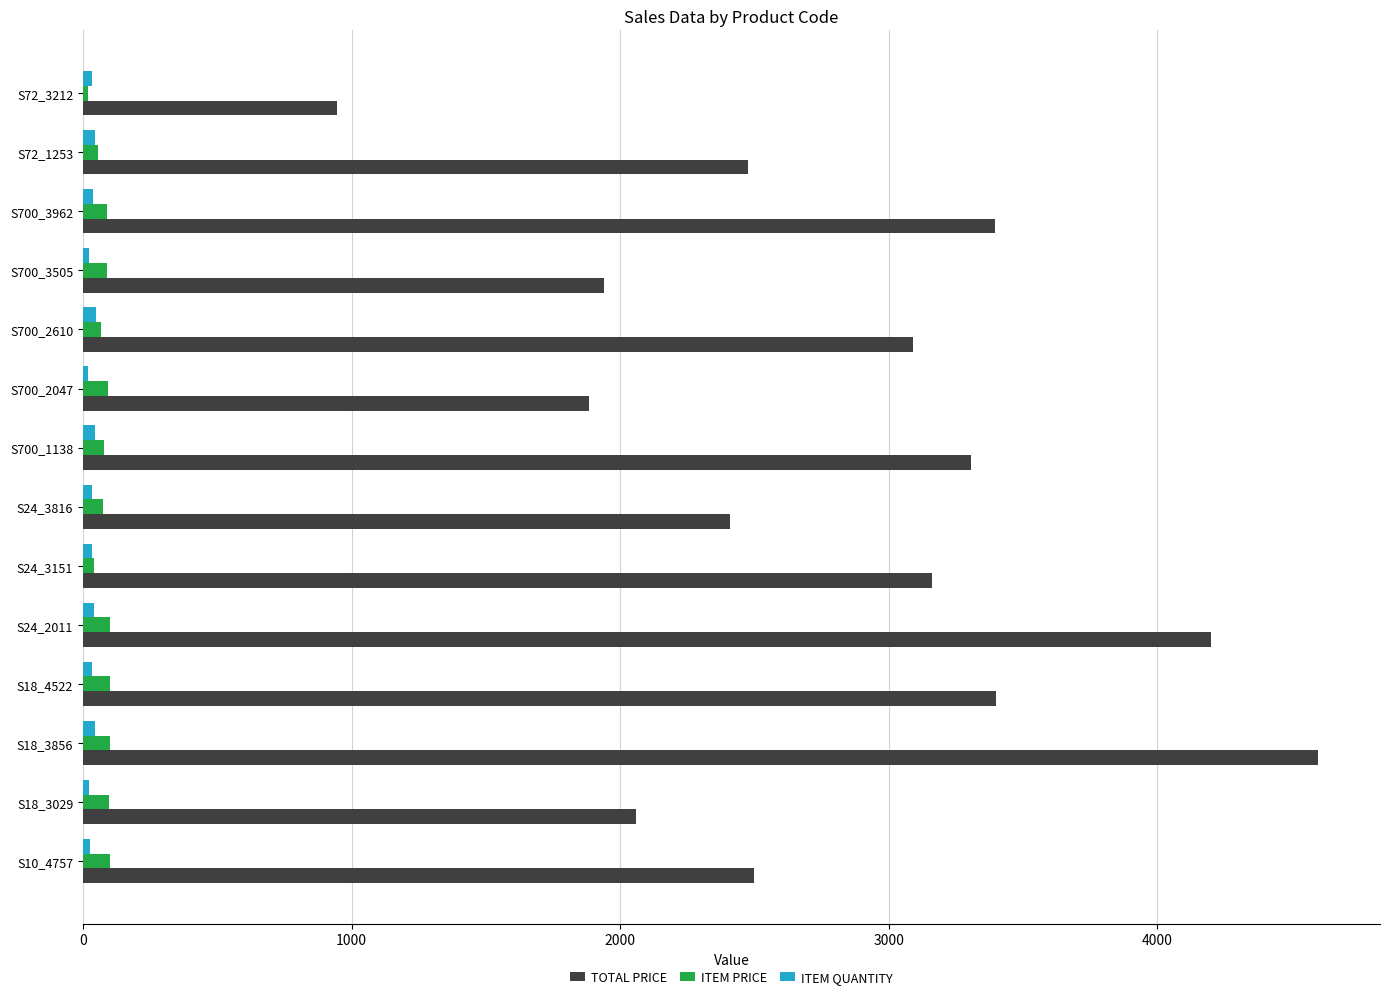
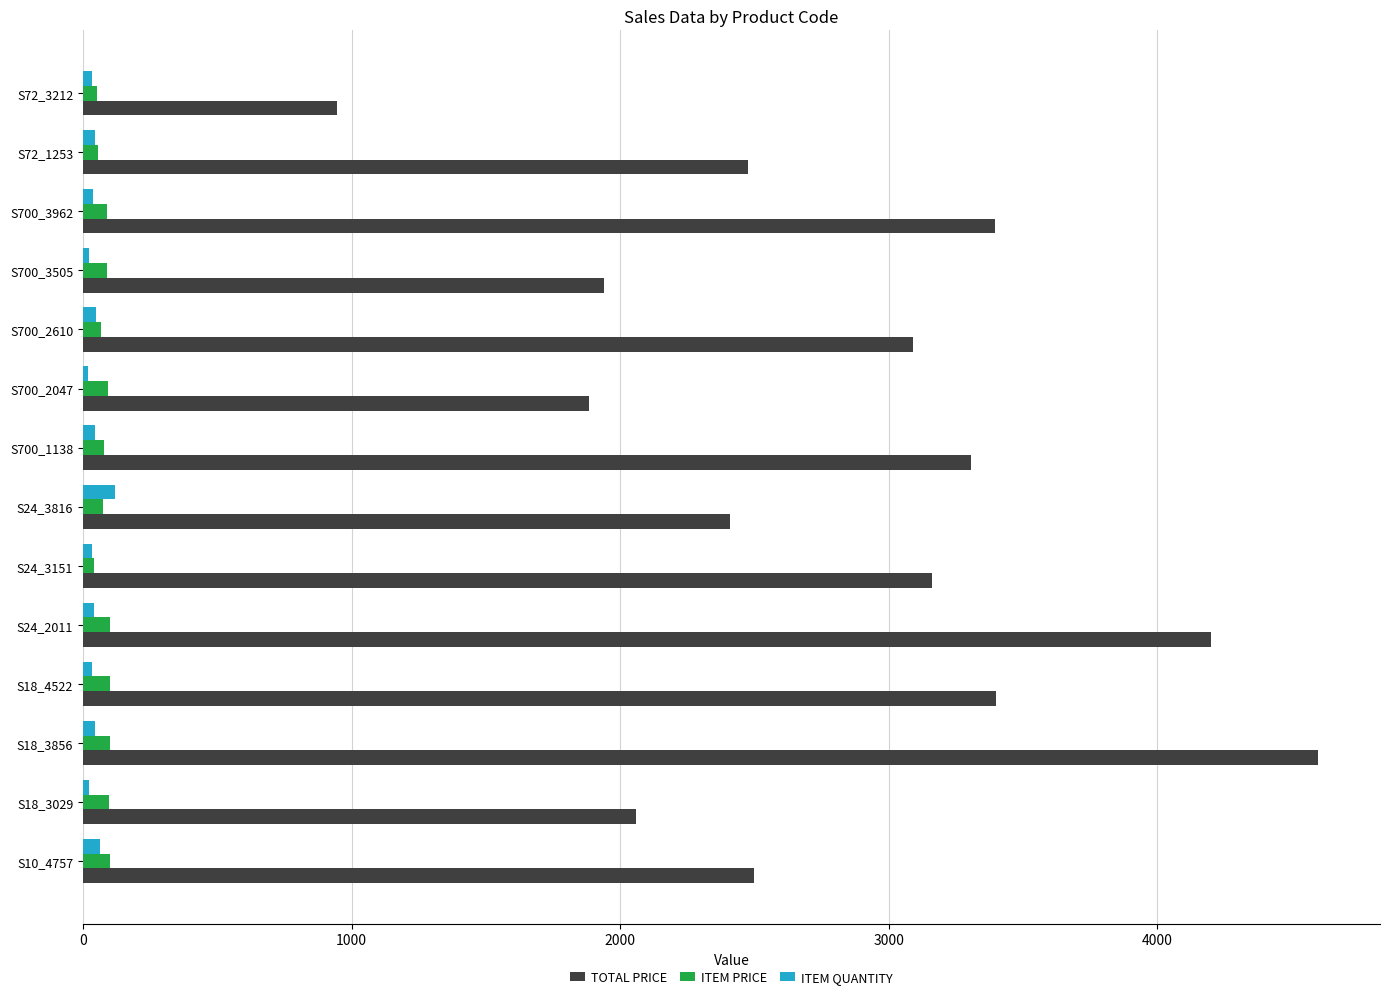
  {
    "TOTAL PRICE": {
      "S72_3212": 950,
      "S72_1253": 2480,
      "S700_3962": 3400,
      "S700_3505": 1940,
      "S700_2610": 3090,
      "S700_2047": 1880,
      "S700_1138": 3310,
      "S24_3816": 2410,
      "S24_3151": 3160,
      "S24_2011": 4200,
      "S18_4522": 3400,
      "S18_3856": 4600,
      "S18_3029": 2060,
      "S10_4757": 2500
    },
    "ITEM PRICE": {
-     "S72_3212": 20,
+     "S72_3212": 50,
      "S72_1253": 60,
      "S700_3962": 90,
      "S700_3505": 90,
      "S700_2610": 70,
      "S700_2047": 90,
      "S700_1138": 80,
      "S24_3816": 70,
      "S24_3151": 40,
      "S24_2011": 100,
      "S18_4522": 100,
      "S18_3856": 100,
      "S18_3029": 100,
      "S10_4757": 100
    },
    "ITEM QUANTITY": {
      "S72_3212": 30,
      "S72_1253": 40,
      "S700_3962": 40,
      "S700_3505": 20,
      "S700_2610": 50,
      "S700_2047": 20,
      "S700_1138": 50,
-     "S24_3816": 30,
+     "S24_3816": 120,
      "S24_3151": 30,
      "S24_2011": 40,
      "S18_4522": 30,
      "S18_3856": 50,
      "S18_3029": 20,
-     "S10_4757": 30
+     "S10_4757": 70
    }
  }
